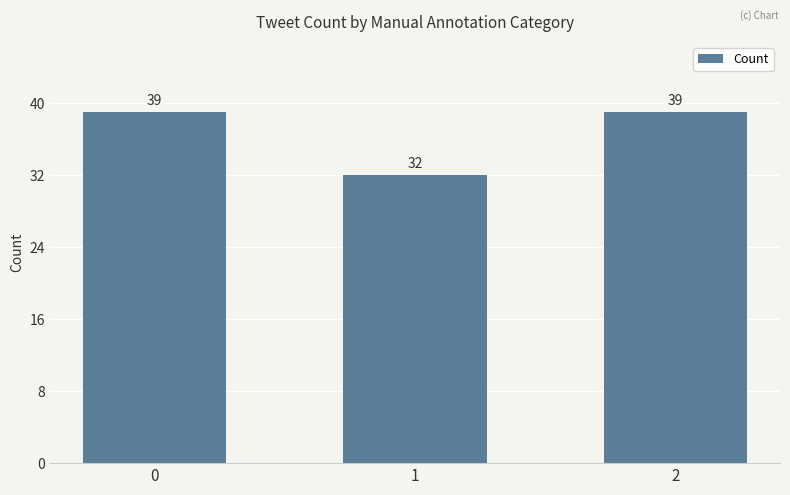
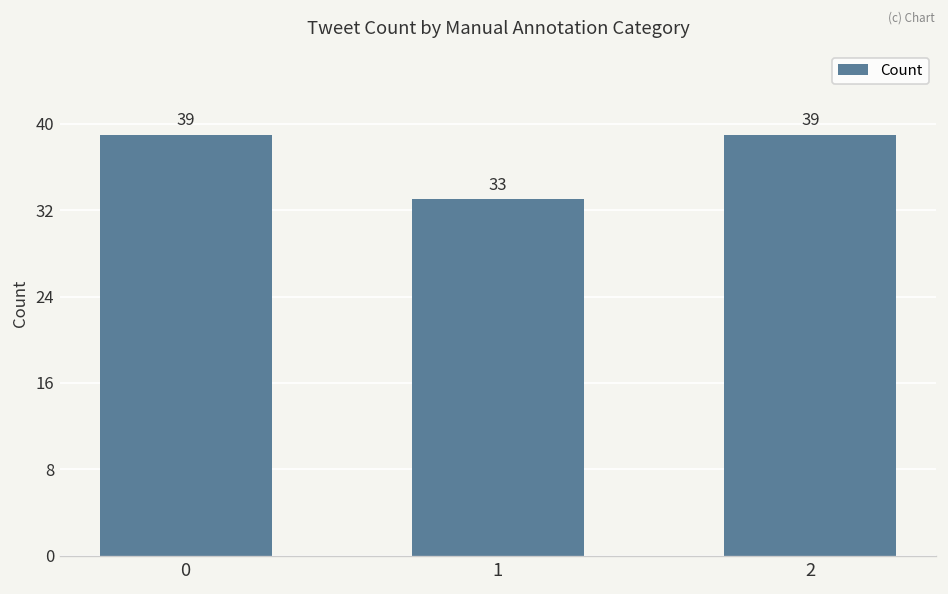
  {
    "0": 39,
-   "1": 32,
+   "1": 33,
    "2": 39
  }
